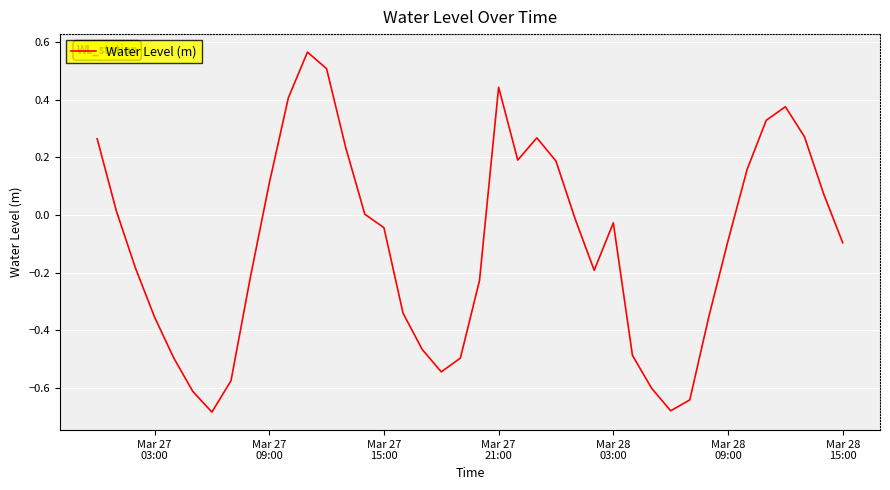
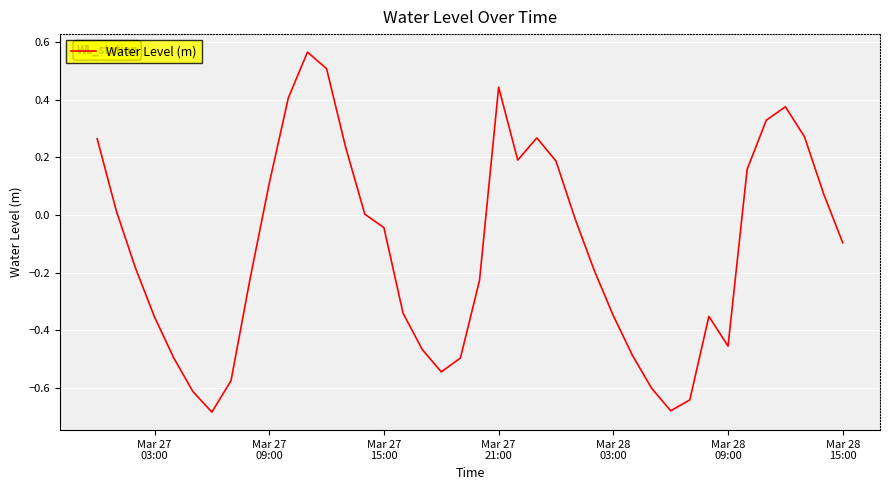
  {
    "Mar 27 03:00": -0.35,
    "Mar 27 09:00": 0.11,
    "Mar 27 15:00": -0.04,
    "Mar 27 21:00": 0.44,
-   "Mar 28 03:00": -0.03,
-   "Mar 28 09:00": -0.09,
+   "Mar 28 03:00": -0.35,
+   "Mar 28 09:00": -0.46,
    "Mar 28 15:00": -0.10
  }
